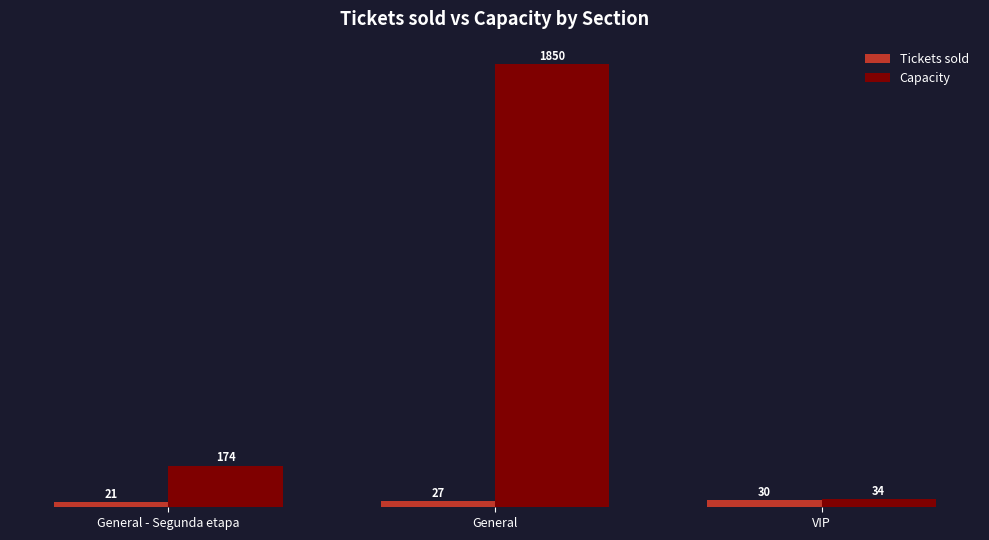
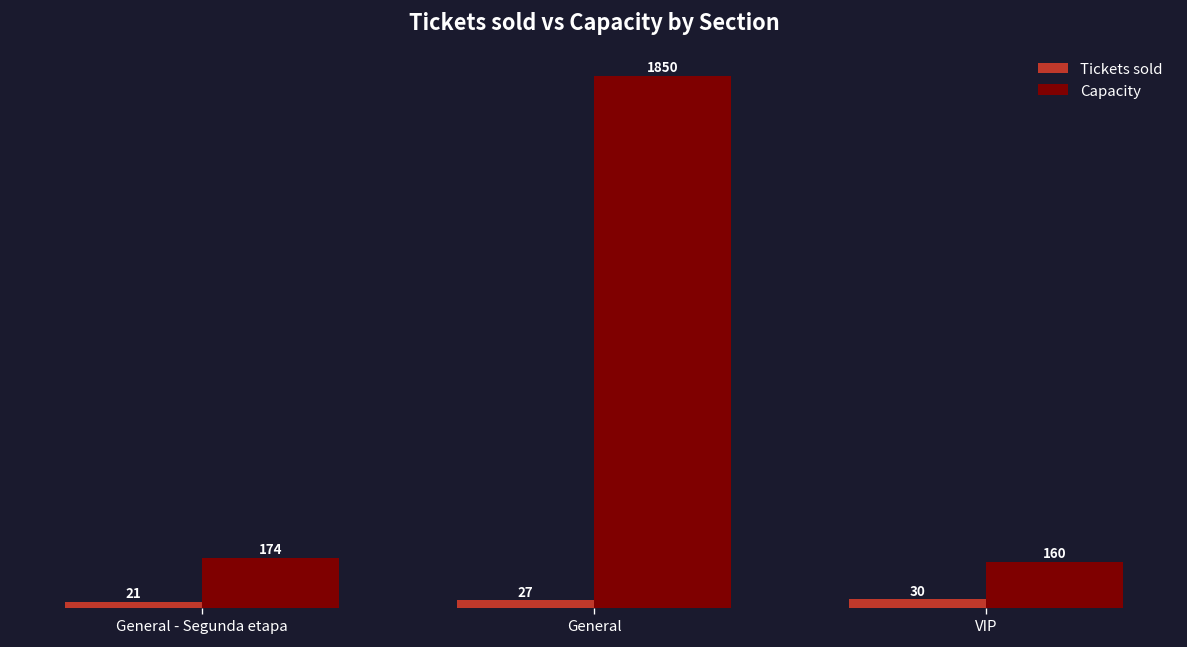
  {
    "Tickets sold": {
      "General - Segunda etapa": 21,
      "General": 27,
      "VIP": 30
    },
    "Capacity": {
      "General - Segunda etapa": 174,
      "General": 1850,
-     "VIP": 34
+     "VIP": 160
    }
  }
